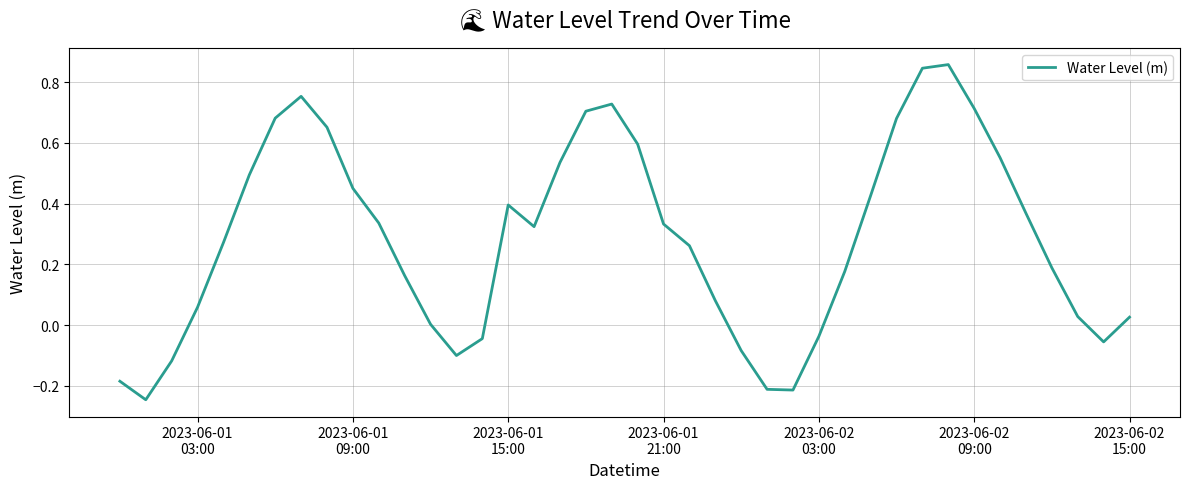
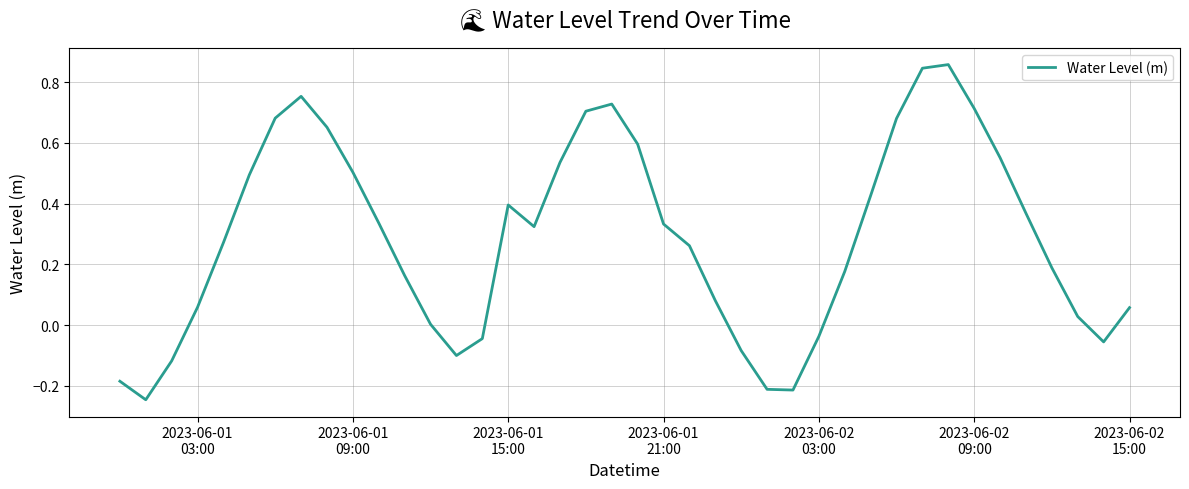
  {
    "2023-06-01 03:00": 0.06,
-   "2023-06-01 09:00": 0.45,
+   "2023-06-01 09:00": 0.50,
    "2023-06-01 15:00": 0.40,
    "2023-06-01 21:00": 0.33,
    "2023-06-02 03:00": -0.04,
    "2023-06-02 09:00": 0.71,
-   "2023-06-02 15:00": 0.03
+   "2023-06-02 15:00": 0.06
  }
